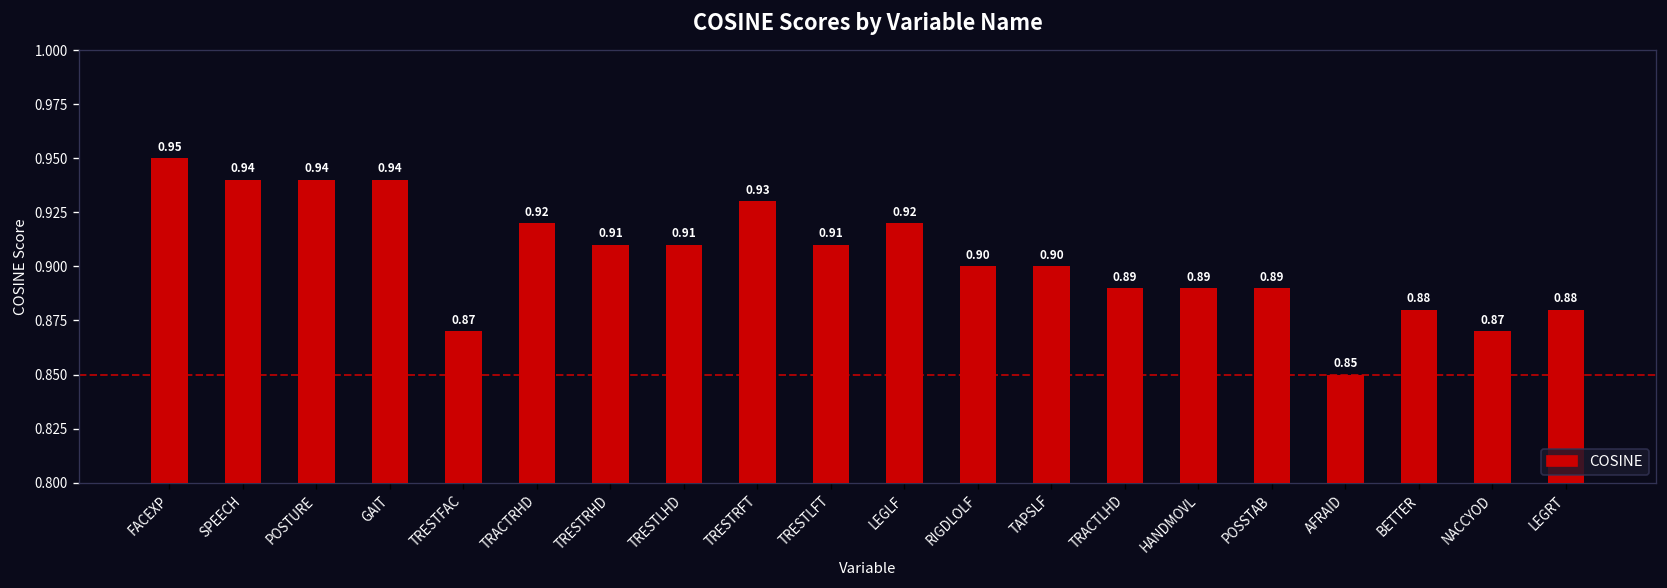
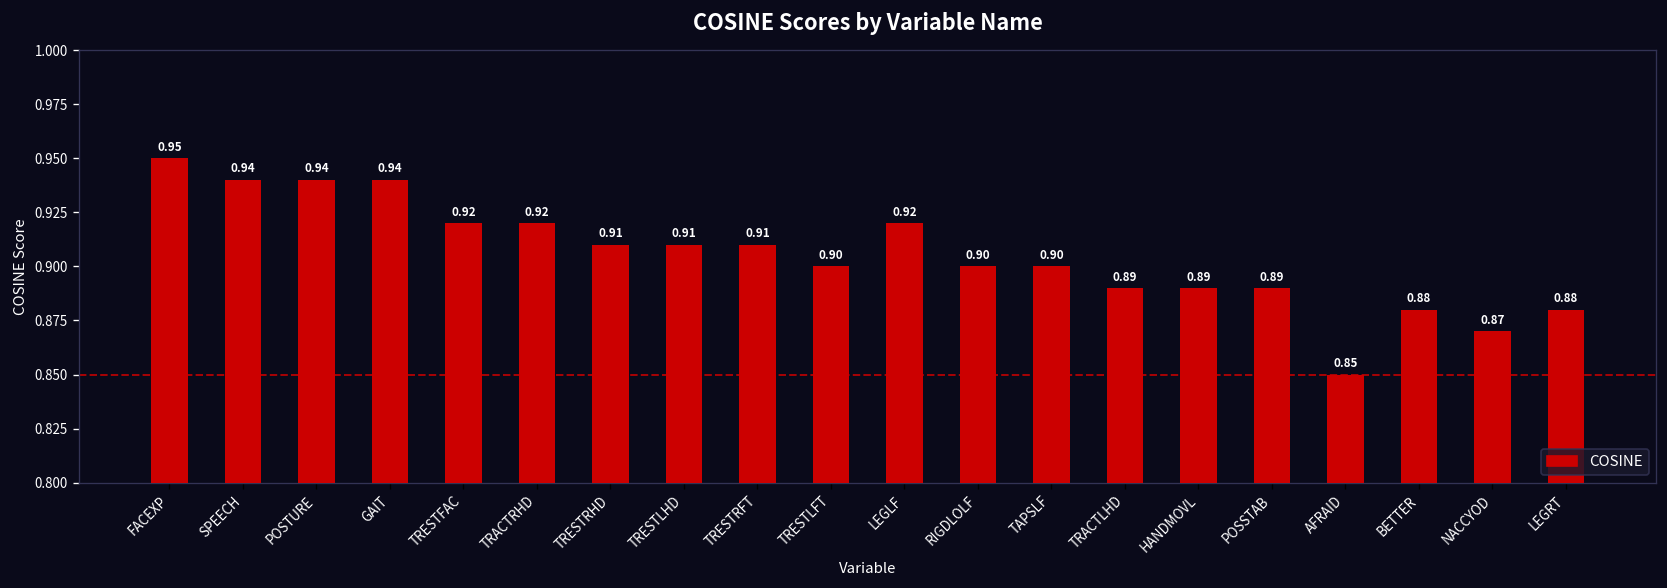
  {
    "FACEXP": 0.95,
    "SPEECH": 0.94,
    "POSTURE": 0.94,
    "GAIT": 0.94,
-   "TRESTFAC": 0.87,
+   "TRESTFAC": 0.92,
    "TRACTRHD": 0.92,
    "TRESTRHD": 0.91,
    "TRESTLHD": 0.91,
-   "TRESTRFT": 0.93,
-   "TRESTLFT": 0.91,
+   "TRESTRFT": 0.91,
+   "TRESTLFT": 0.90,
    "LEGLF": 0.92,
    "RIGDLOLF": 0.90,
    "TAPSLF": 0.90,
    "TRACTLHD": 0.89,
    "HANDMOVL": 0.89,
    "POSSTAB": 0.89,
    "AFRAID": 0.85,
    "BETTER": 0.88,
    "NACCYOD": 0.87,
    "LEGRT": 0.88
  }
